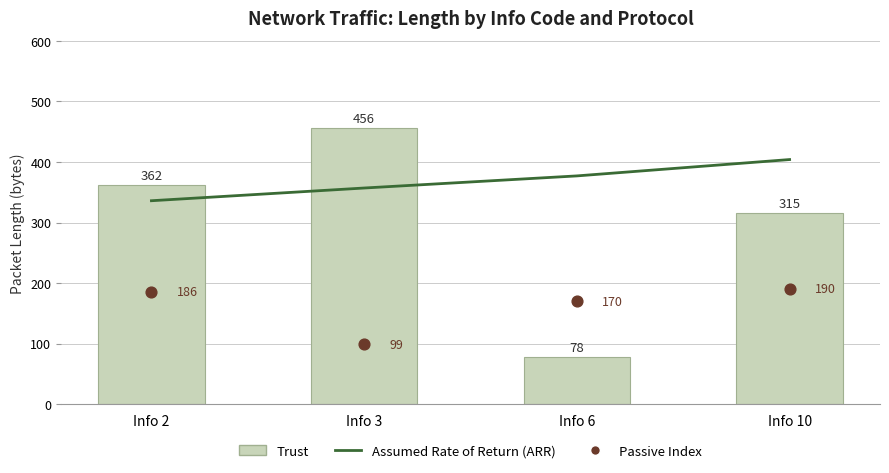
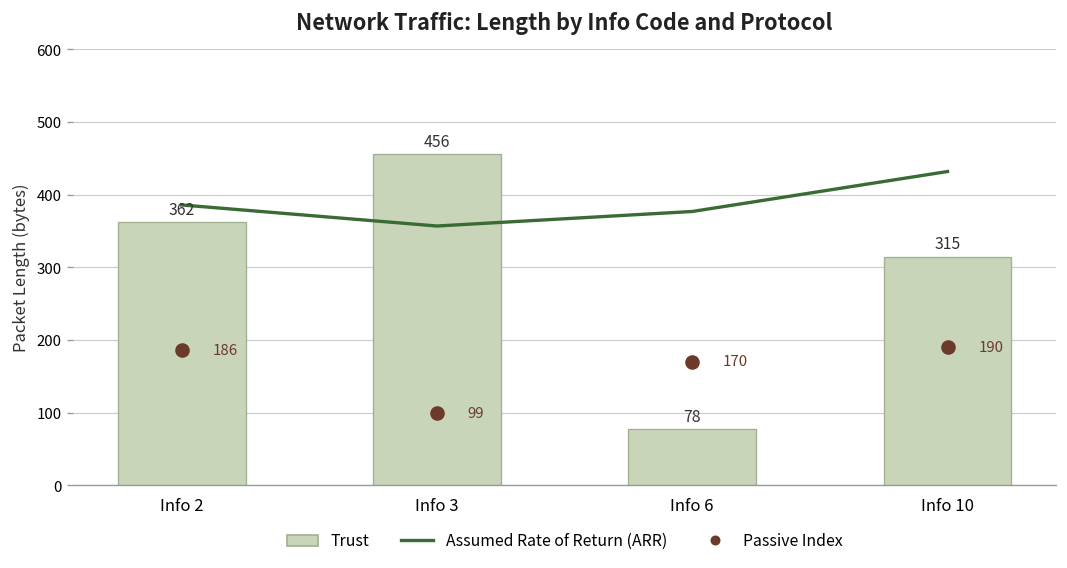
  {
    "Assumed Rate of Return (ARR)": {
-     "Info 2": 340,
+     "Info 2": 390,
      "Info 3": 360,
      "Info 6": 380,
-     "Info 10": 400
+     "Info 10": 430
    },
    "Trust": {
      "Info 2": 362,
      "Info 3": 456,
      "Info 6": 78,
      "Info 10": 315
    }
  }
